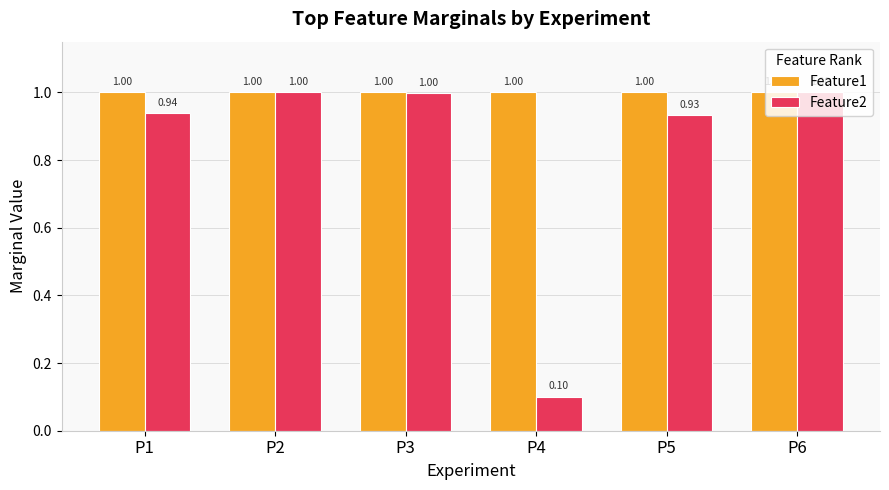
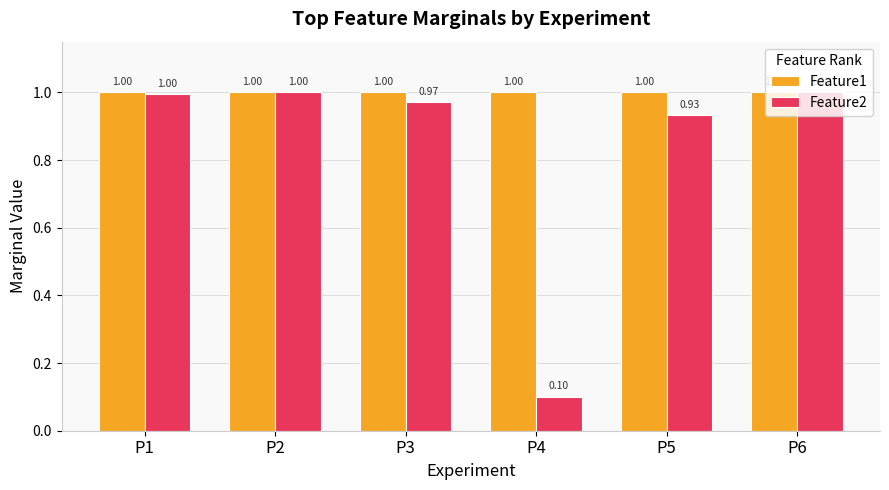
  {
    "Feature1": {
      "P1": 1.00,
      "P2": 1.00,
      "P3": 1.00,
      "P4": 1.00,
      "P5": 1.00
    },
    "Feature2": {
-     "P1": 0.94,
+     "P1": 1.00,
      "P2": 1.00,
-     "P3": 1.00,
+     "P3": 0.97,
      "P4": 0.10,
      "P5": 0.93
    }
  }
